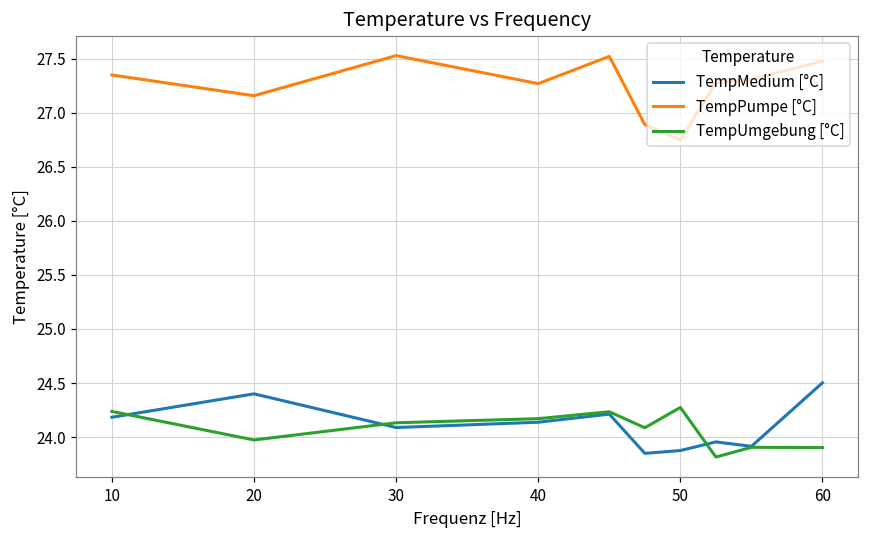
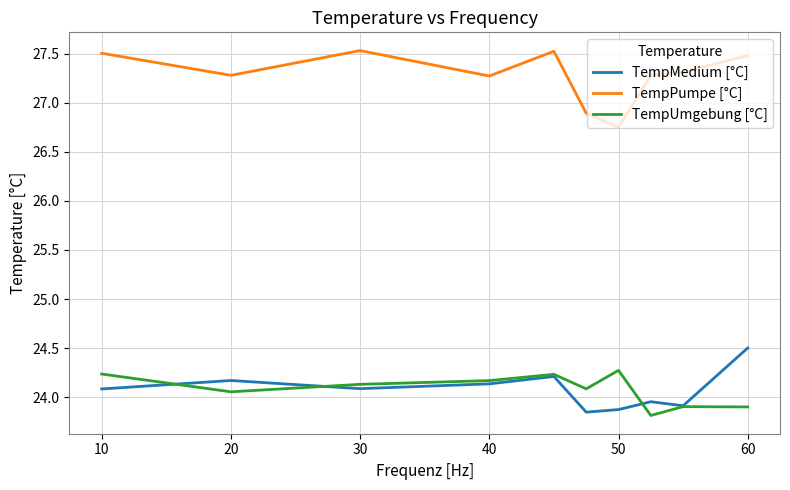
  {
    "TempMedium [°C]": {
-     "10": 24.2,
-     "20": 24.4,
+     "10": 24.1,
+     "20": 24.2,
      "30": 24.1,
      "40": 24.1,
      "50": 23.9,
      "60": 24.5
    },
    "TempPumpe [°C]": {
-     "10": 27.4,
-     "20": 27.2,
+     "10": 27.5,
+     "20": 27.3,
      "30": 27.5,
      "40": 27.3
    },
    "TempUmgebung [°C]": {
      "10": 24.2,
-     "20": 24.0,
+     "20": 24.1,
      "30": 24.1,
      "40": 24.2,
      "50": 24.3,
      "60": 23.9
    }
  }
